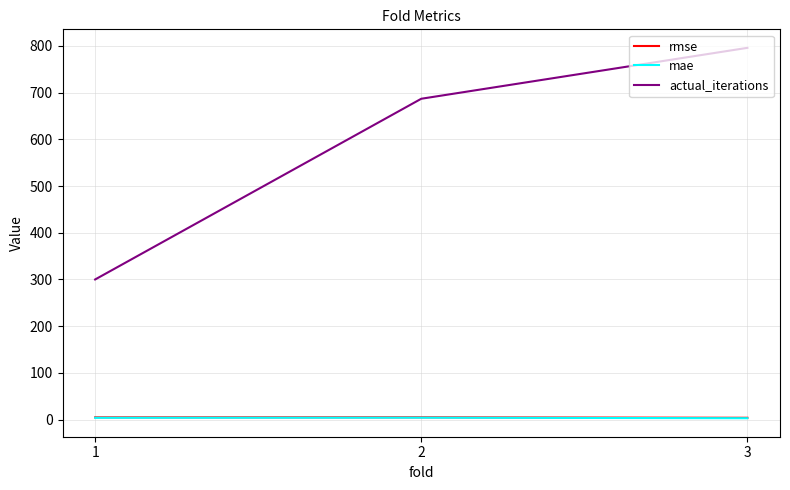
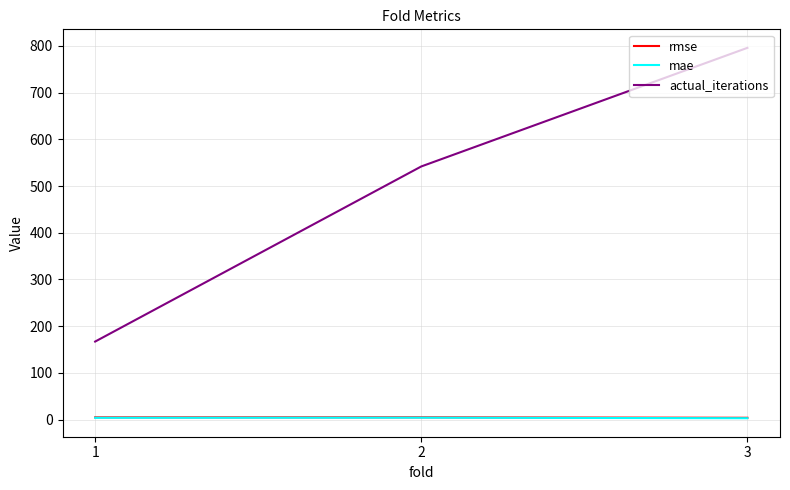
  {
    "actual_iterations": {
-     "1": 300,
-     "2": 690
+     "1": 170,
+     "2": 540
    }
  }
